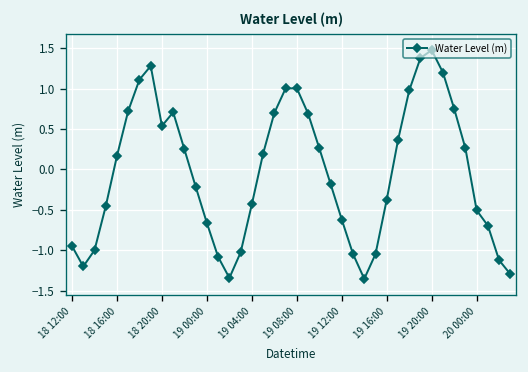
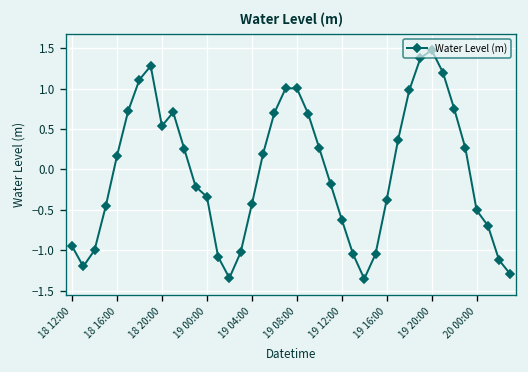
  {
    "18 12:00": -0.9,
    "18 16:00": 0.2,
    "18 20:00": 0.5,
-   "19 00:00": -0.7,
+   "19 00:00": -0.3,
    "19 04:00": -0.4,
    "19 08:00": 1.0,
    "19 12:00": -0.6,
    "19 16:00": -0.4,
    "20 00:00": -0.5
  }
